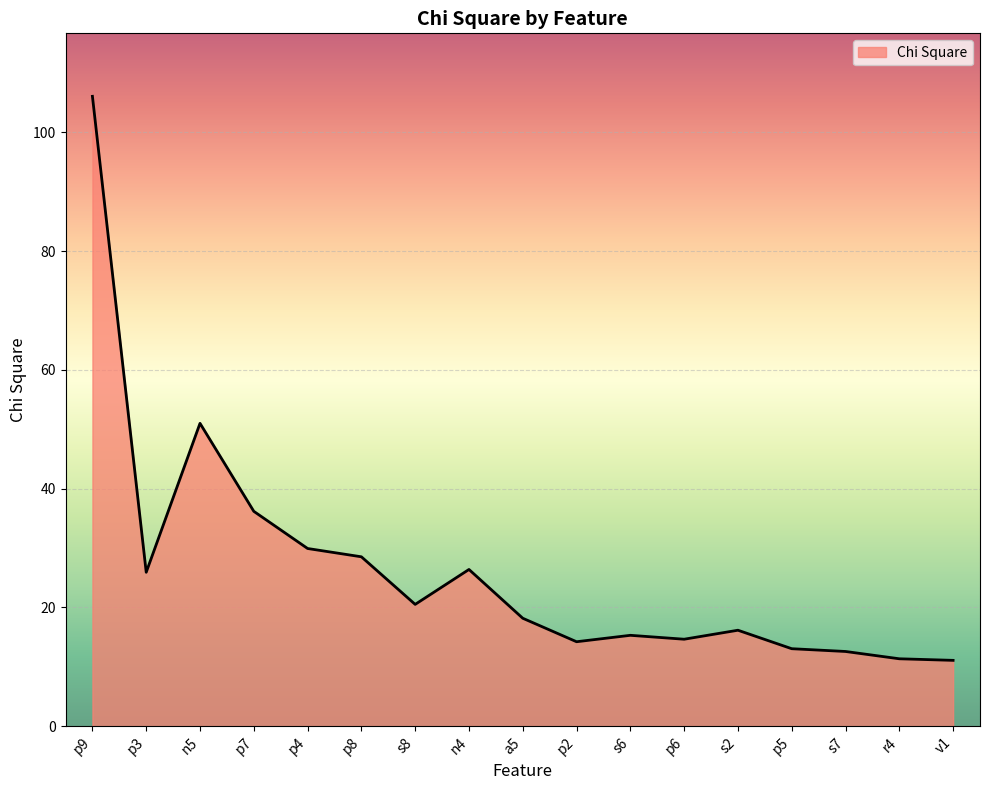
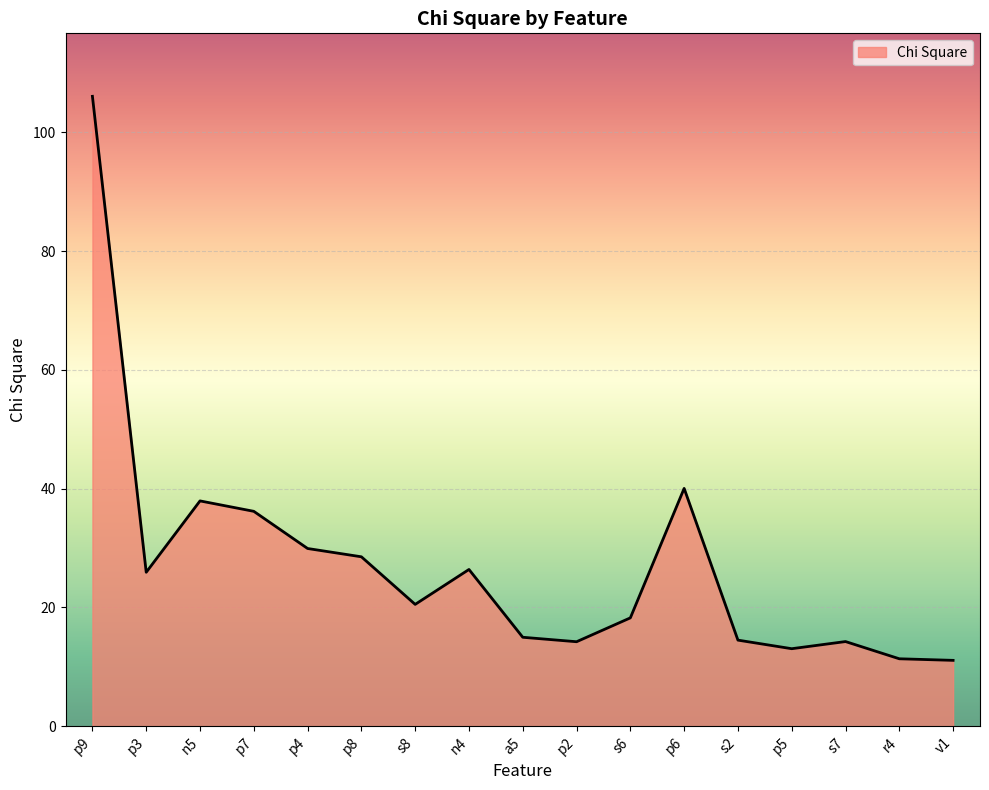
  {
    "p9": 106,
    "p3": 26,
-   "n5": 51,
+   "n5": 38,
    "p7": 36,
    "p4": 30,
    "p8": 29,
    "s8": 21,
    "n4": 26,
-   "a5": 18,
+   "a5": 15,
    "p2": 14,
-   "s6": 15,
-   "p6": 15,
-   "s2": 16,
+   "s6": 18,
+   "p6": 40,
+   "s2": 15,
    "p5": 13,
-   "s7": 13,
+   "s7": 14,
    "r4": 11,
    "v1": 11
  }
